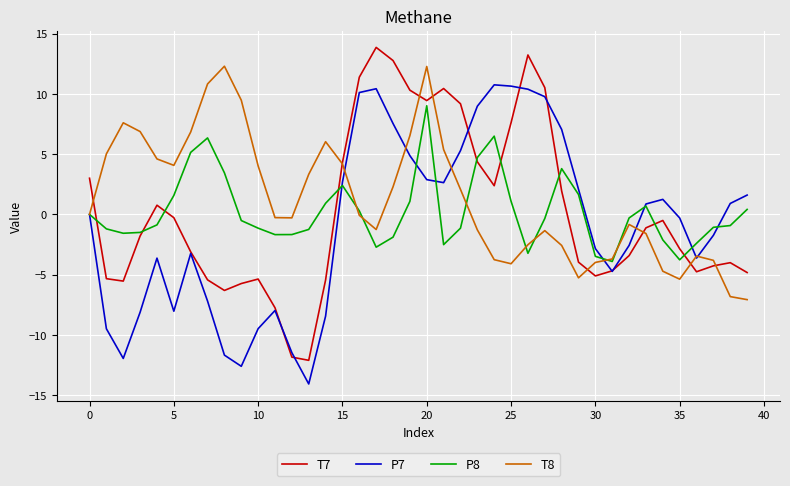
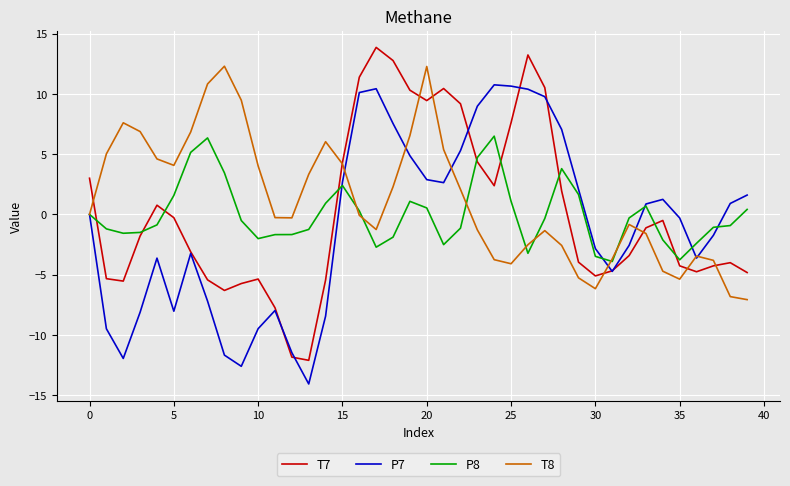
  {
    "T7": {
      "0": 3.0,
      "5": -0.3,
      "10": -5.4,
      "20": 9.4,
      "25": 7.6,
      "30": -5.1,
-     "35": -2.9
+     "35": -4.3
    },
    "P7": {
      "5": -8.0,
      "10": -9.5,
      "15": 2.7,
      "20": 2.9,
      "25": 10.6,
      "30": -2.8,
      "35": -0.3
    },
    "P8": {
      "5": 1.6,
-     "10": -1.1,
+     "10": -2.0,
      "15": 2.4,
-     "20": 9.0,
+     "20": 0.5,
      "25": 1.1,
      "30": -3.5,
      "35": -3.8
    },
    "T8": {
      "5": 4.1,
      "10": 4.0,
      "20": 12.3,
      "25": -4.1,
-     "30": -4.0,
+     "30": -6.2,
      "35": -5.4
    }
  }
